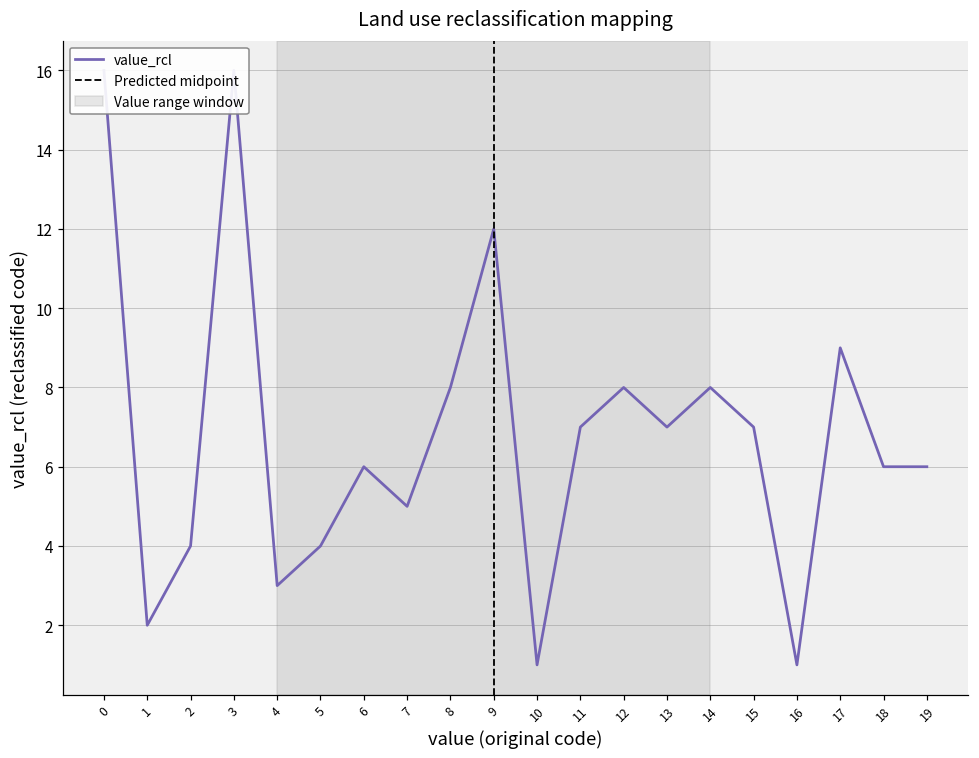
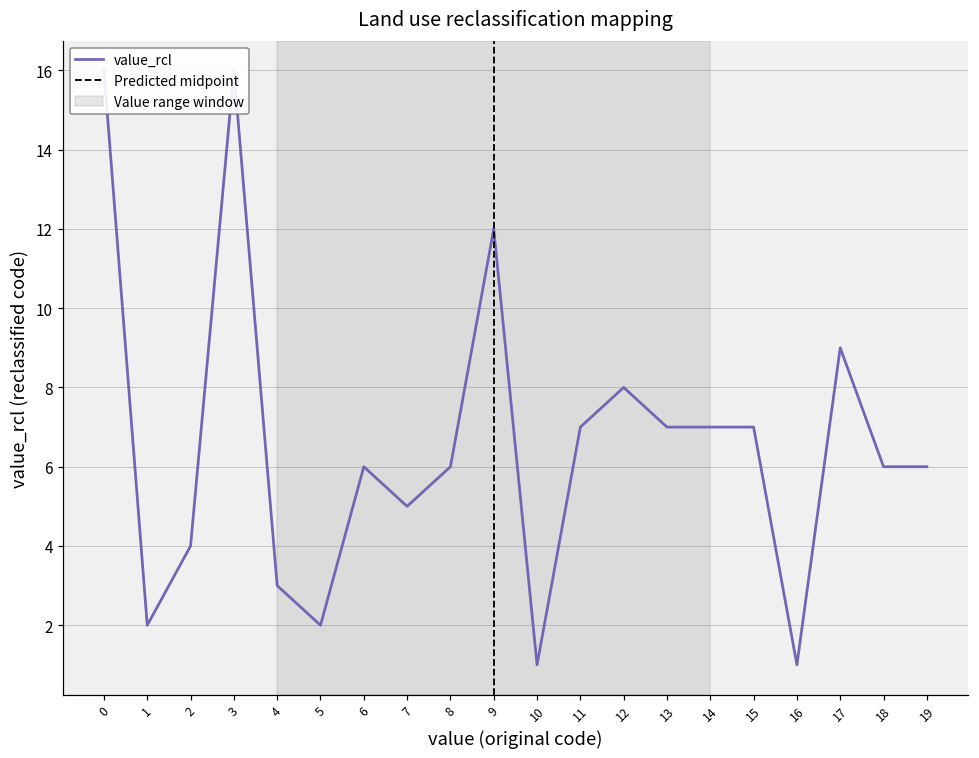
  {
    "1": 2,
    "2": 4,
    "4": 3,
-   "5": 4,
+   "5": 2,
    "6": 6,
    "7": 5,
-   "8": 8,
+   "8": 6,
    "9": 12,
    "10": 1,
    "11": 7,
    "12": 8,
    "13": 7,
-   "14": 8,
+   "14": 7,
    "15": 7,
    "16": 1,
    "17": 9,
    "18": 6,
    "19": 6
  }
